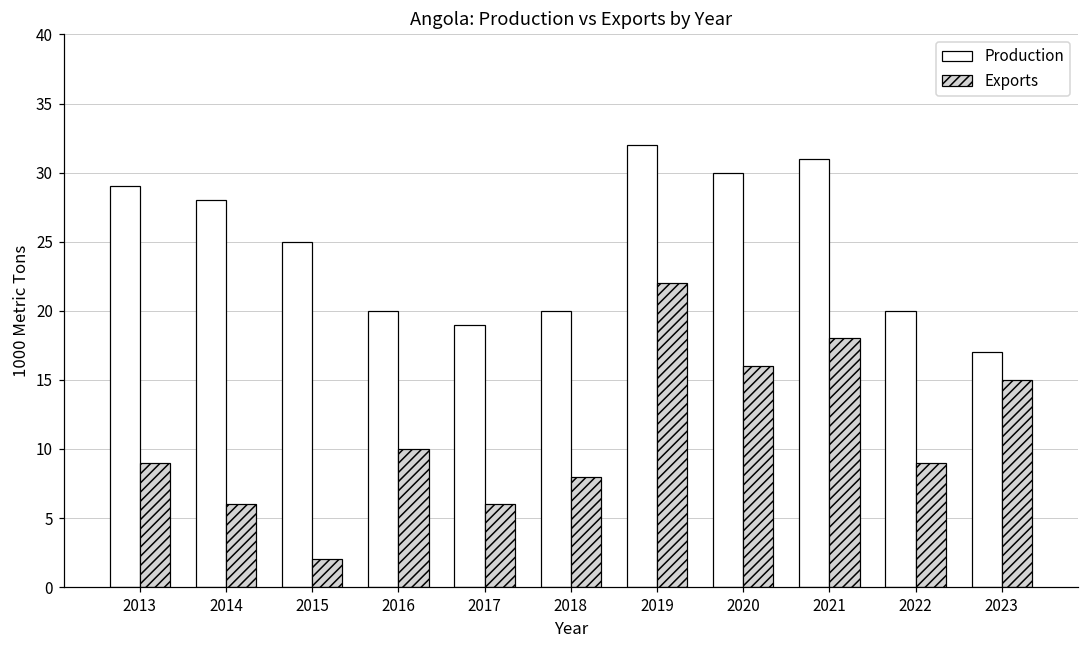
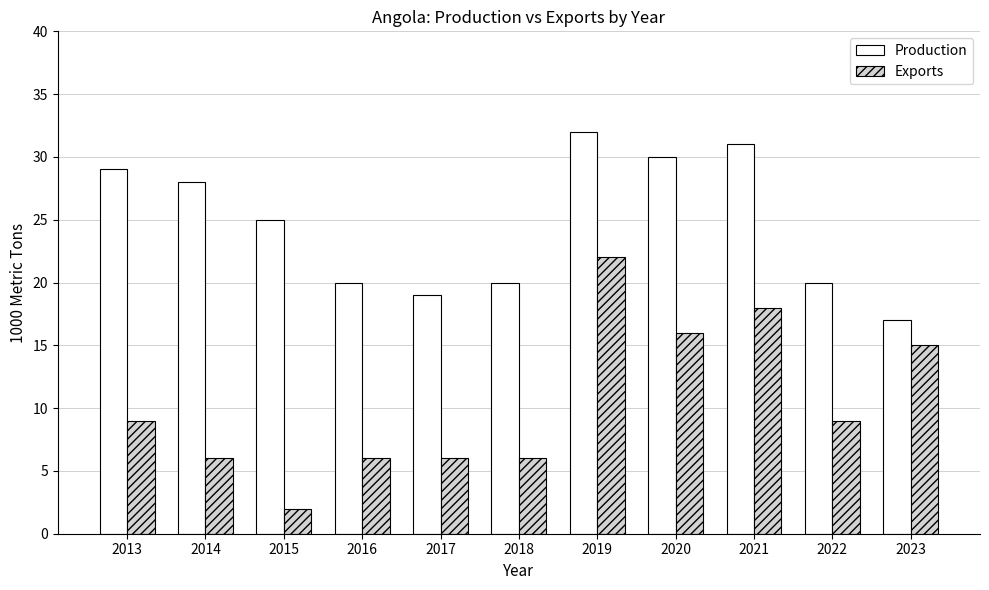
  {
    "Production": {
      "2013": 29,
      "2014": 28,
      "2015": 25,
      "2016": 20,
      "2017": 19,
      "2018": 20,
      "2019": 32,
      "2020": 30,
      "2021": 31,
      "2022": 20,
      "2023": 17
    },
    "Exports": {
      "2013": 9,
      "2014": 6,
      "2015": 2,
-     "2016": 10,
+     "2016": 6,
      "2017": 6,
-     "2018": 8,
+     "2018": 6,
      "2019": 22,
      "2020": 16,
      "2021": 18,
      "2022": 9,
      "2023": 15
    }
  }
